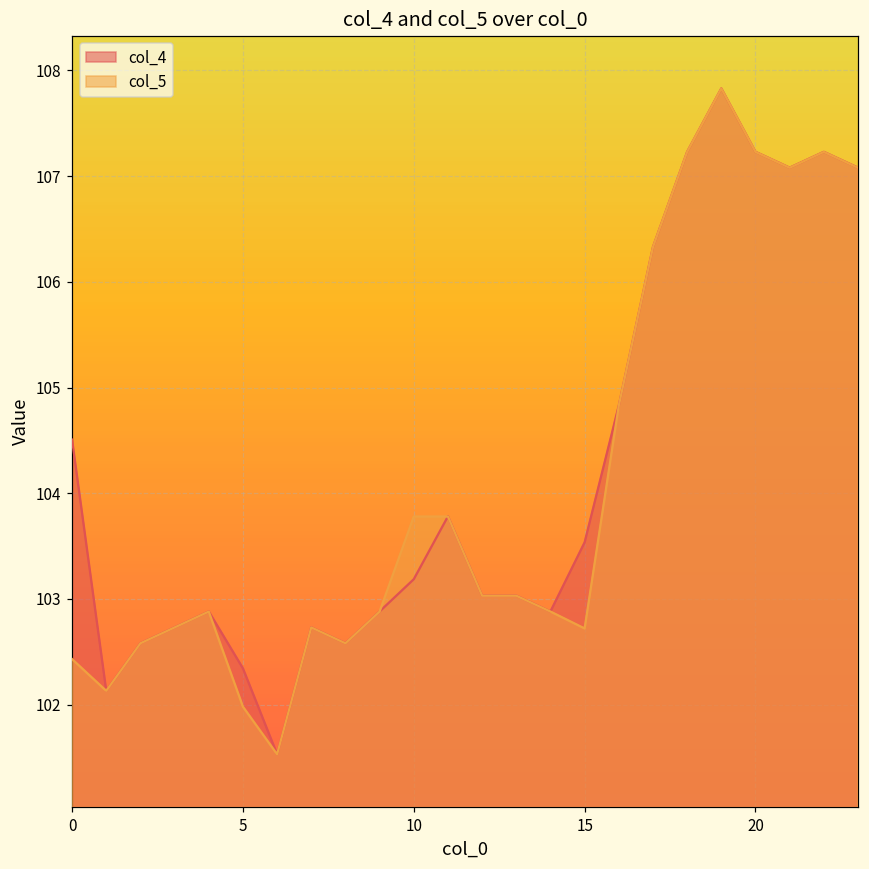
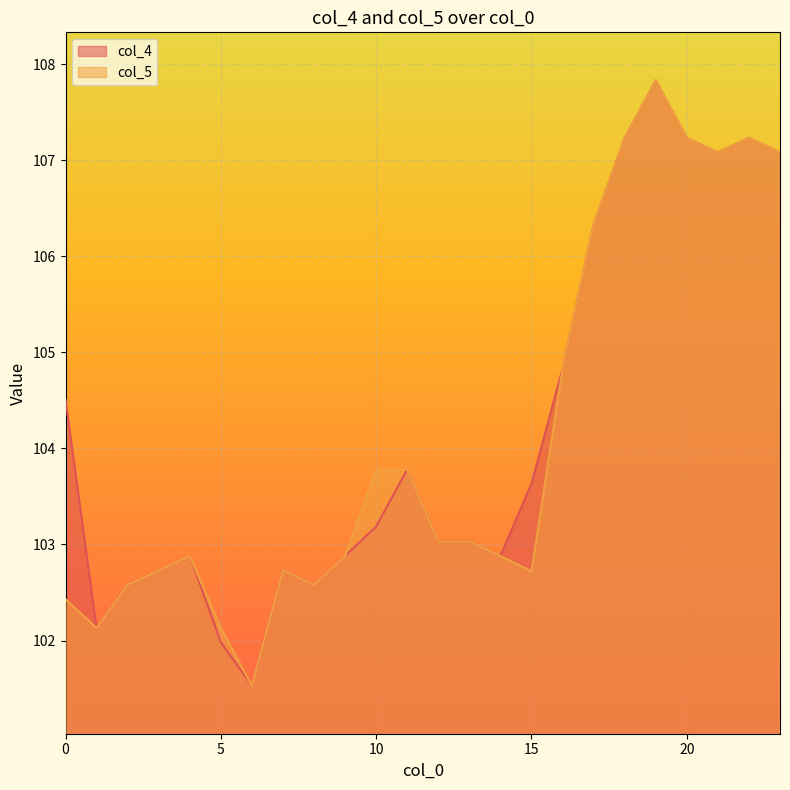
  {
    "col_4": {
      "0": 104.5,
-     "5": 102.3,
+     "5": 102.0,
      "10": 103.2,
-     "15": 103.5
+     "15": 103.6
    },
    "col_5": {
      "0": 102.4,
-     "5": 102.0,
+     "5": 102.1,
      "10": 103.8,
      "15": 102.7
    }
  }
